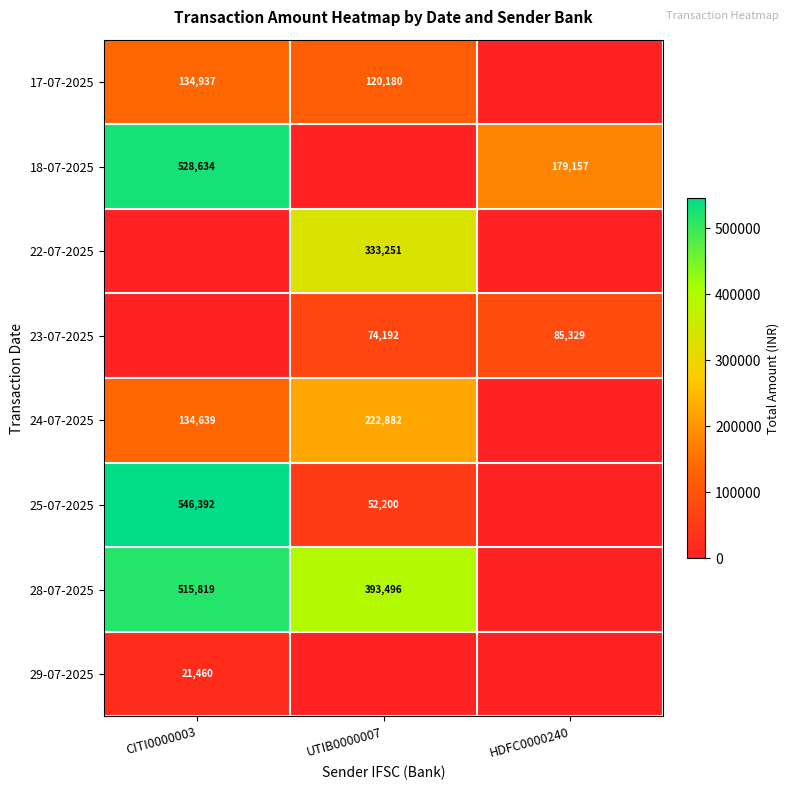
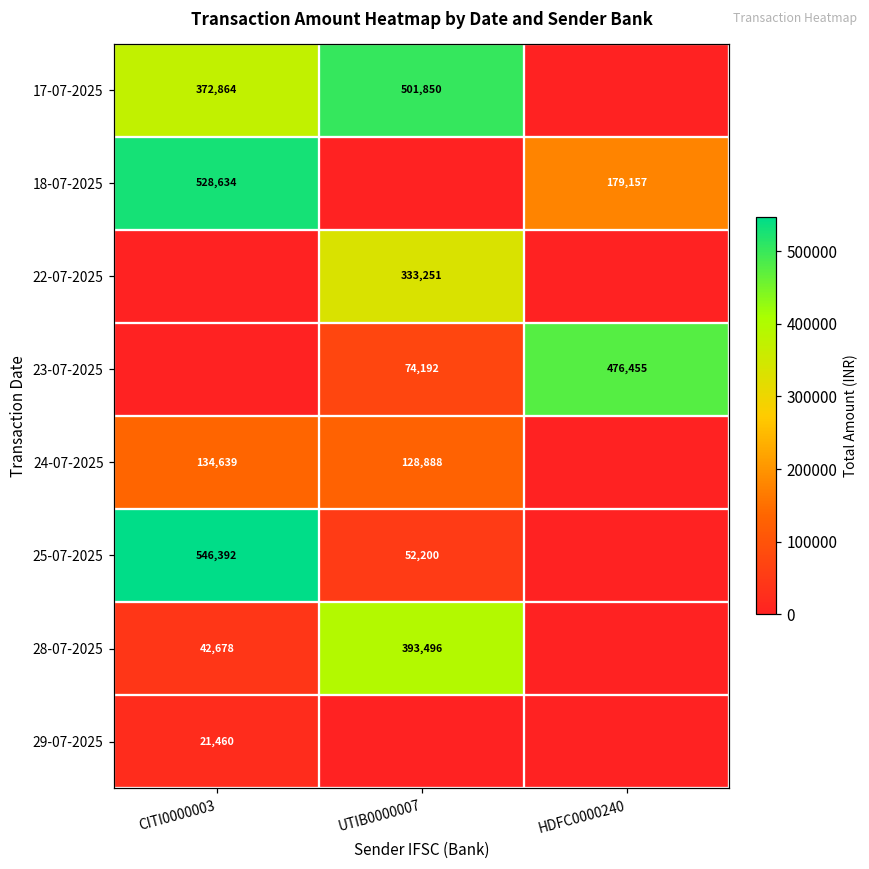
  {
    "17-07-2025": {
-     "CITI0000003": "134,937",
-     "UTIB0000007": "120,180"
+     "CITI0000003": "372,864",
+     "UTIB0000007": "501,850"
    },
    "18-07-2025": {
      "CITI0000003": "528,634",
      "HDFC0000240": "179,157"
    },
    "22-07-2025": {
      "UTIB0000007": "333,251"
    },
    "23-07-2025": {
      "UTIB0000007": "74,192",
-     "HDFC0000240": "85,329"
+     "HDFC0000240": "476,455"
    },
    "24-07-2025": {
      "CITI0000003": "134,639",
-     "UTIB0000007": "222,882"
+     "UTIB0000007": "128,888"
    },
    "25-07-2025": {
      "CITI0000003": "546,392",
      "UTIB0000007": "52,200"
    },
    "28-07-2025": {
-     "CITI0000003": "515,819",
+     "CITI0000003": "42,678",
      "UTIB0000007": "393,496"
    },
    "29-07-2025": {
      "CITI0000003": "21,460"
    }
  }
